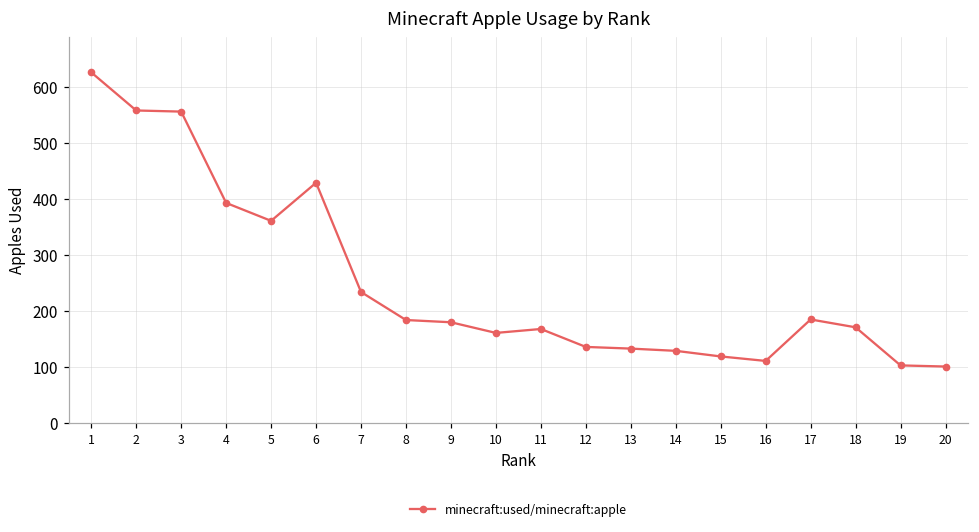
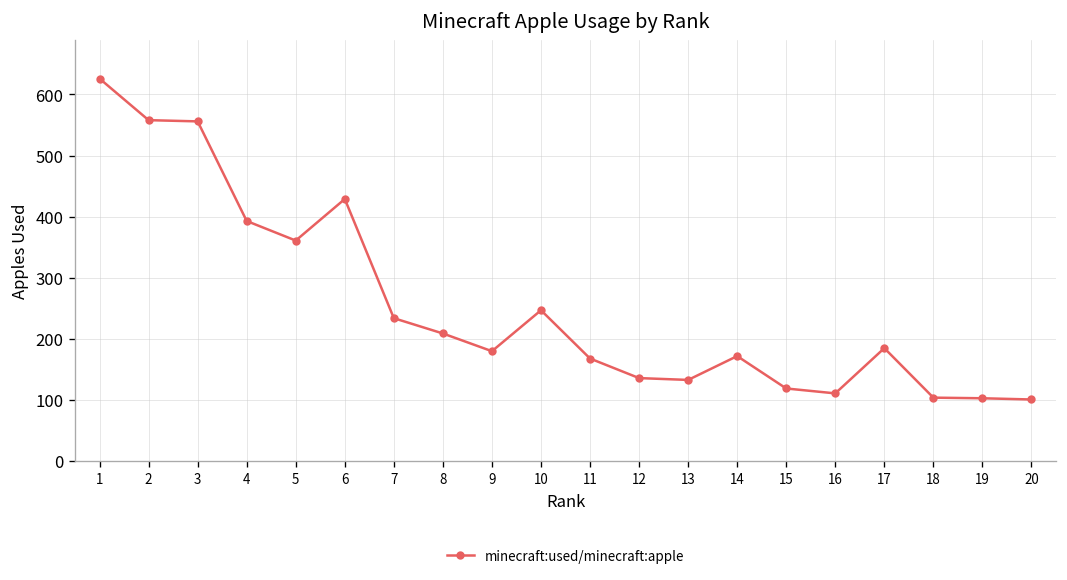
  {
    "1": 630,
    "2": 560,
    "3": 560,
    "4": 390,
    "5": 360,
    "6": 430,
    "7": 230,
-   "8": 180,
+   "8": 210,
    "9": 180,
-   "10": 160,
+   "10": 250,
    "11": 170,
    "12": 140,
    "13": 130,
-   "14": 130,
+   "14": 170,
    "15": 120,
    "16": 110,
    "17": 190,
-   "18": 170,
+   "18": 100,
    "19": 100,
    "20": 100
  }
